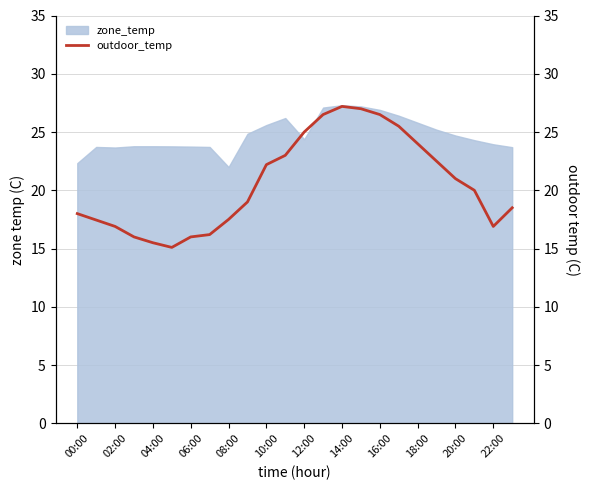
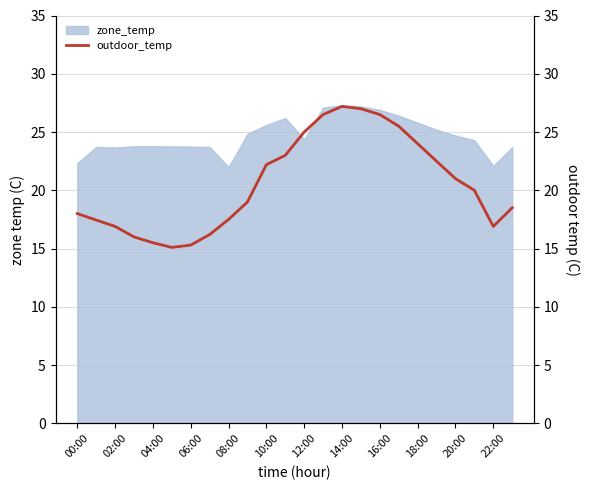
  {
    "zone_temp": {
      "00:00": 22.3,
      "02:00": 23.7,
      "04:00": 23.8,
      "06:00": 23.8,
      "08:00": 22.0,
      "10:00": 25.6,
      "12:00": 24.4,
      "14:00": 27.3,
      "16:00": 26.9,
      "18:00": 25.8,
      "20:00": 24.7,
-     "22:00": 24.0
+     "22:00": 22.1
    },
    "outdoor_temp": {
      "00:00": 18.0,
      "02:00": 16.9,
      "04:00": 15.5,
-     "06:00": 16.0,
+     "06:00": 15.3,
      "08:00": 17.5,
      "10:00": 22.2,
      "12:00": 25.0,
      "14:00": 27.2,
      "16:00": 26.5,
      "18:00": 24.0,
      "20:00": 21.0,
      "22:00": 16.9
    }
  }
